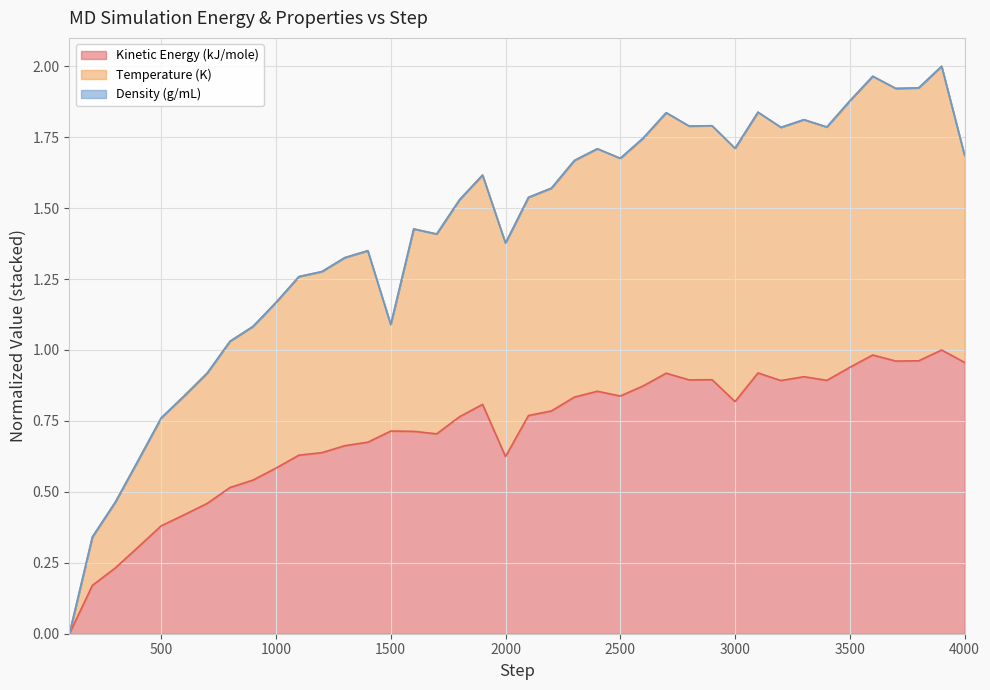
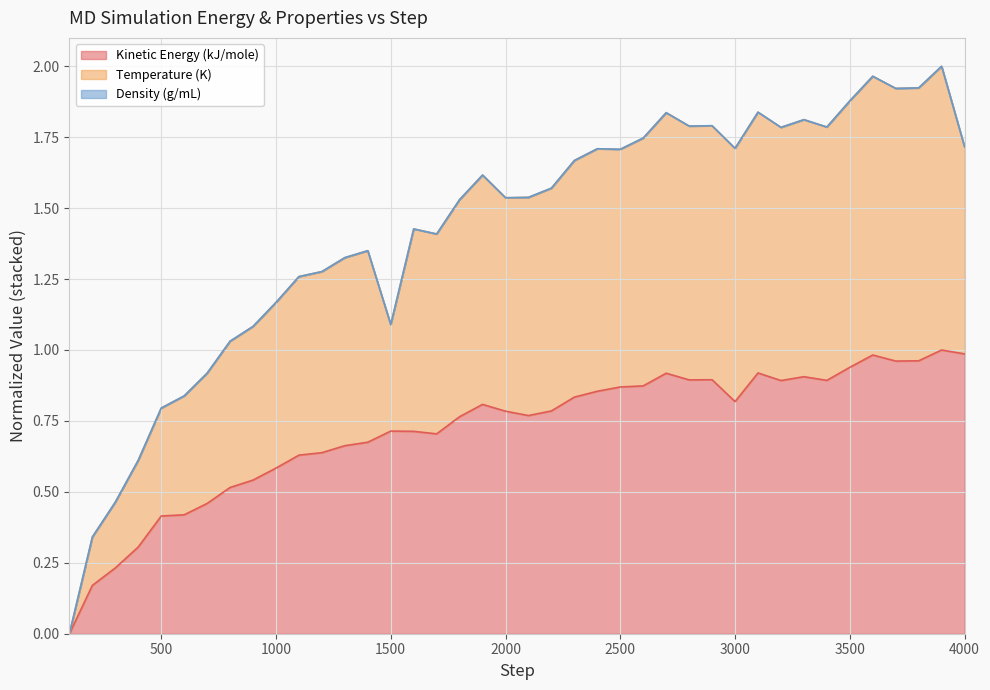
  {
    "Kinetic Energy (kJ/mole)": {
-     "500": 0.38,
+     "500": 0.41,
      "1000": 0.58,
      "1500": 0.71,
-     "2000": 0.62,
-     "2500": 0.84,
+     "2000": 0.78,
+     "2500": 0.87,
      "3000": 0.82,
      "3500": 0.94,
-     "4000": 0.96
+     "4000": 0.99
    }
  }
